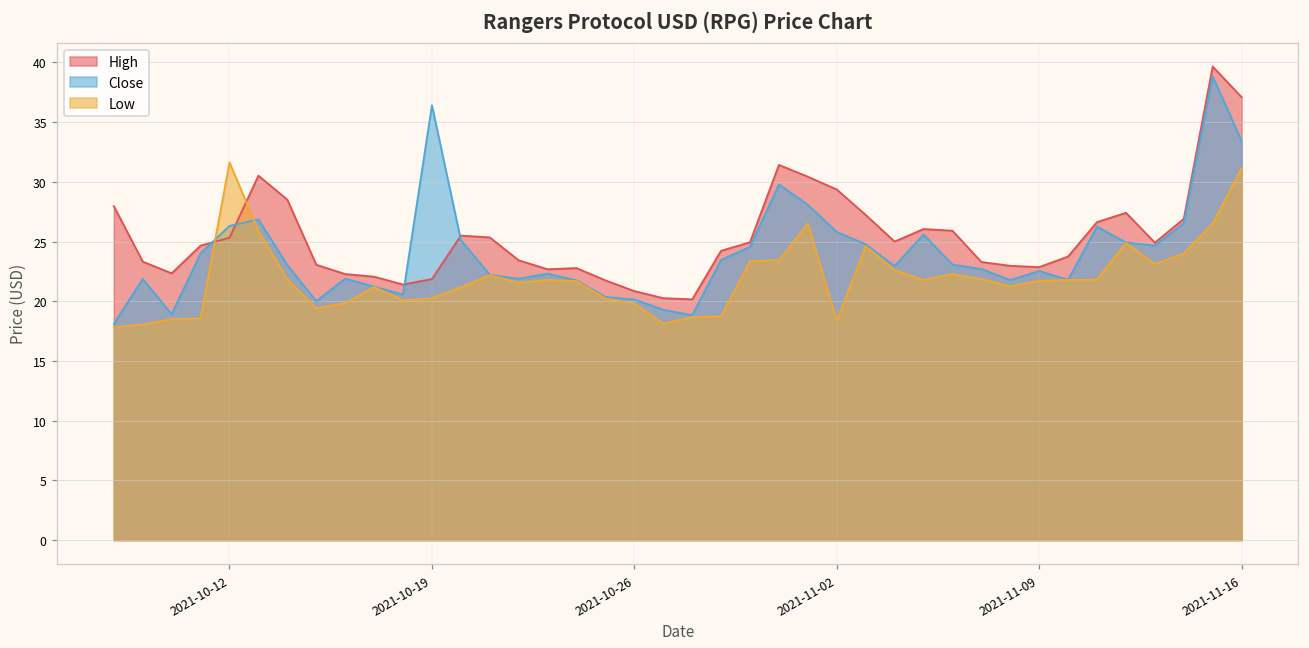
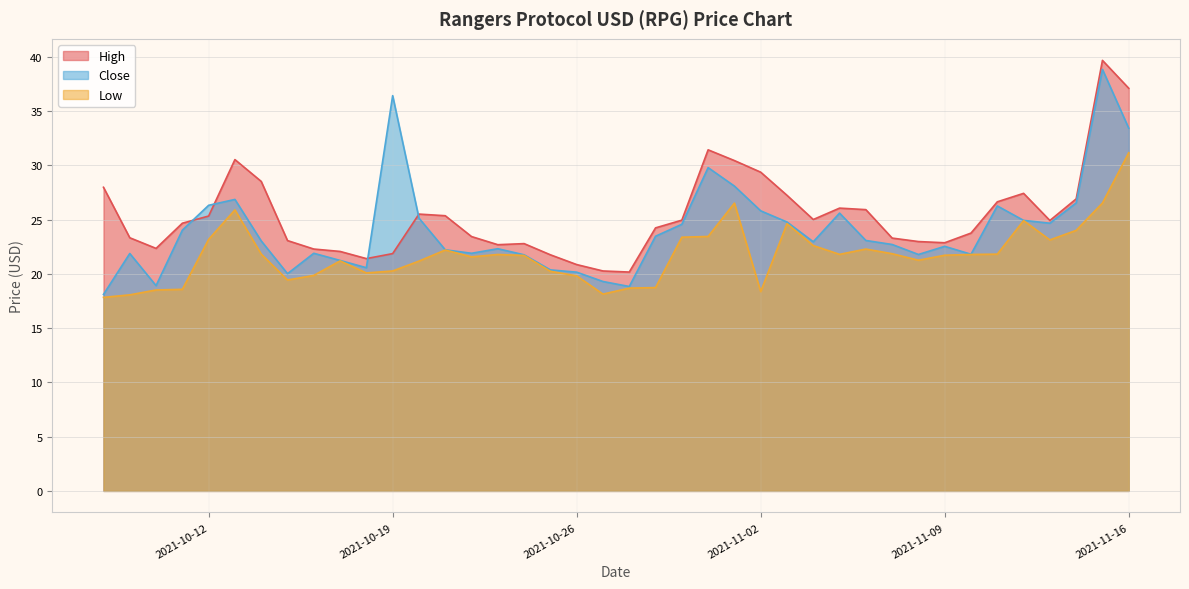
  {
    "High": {
      "2021-10-12": 25.3,
      "2021-10-19": 21.9,
      "2021-10-26": 20.9,
      "2021-11-02": 29.4,
      "2021-11-09": 22.9,
      "2021-11-16": 37.1
    },
    "Close": {
      "2021-10-12": 26.3,
      "2021-10-19": 36.4,
      "2021-10-26": 20.2,
      "2021-11-02": 25.8,
      "2021-11-09": 22.5,
      "2021-11-16": 33.4
    },
    "Low": {
-     "2021-10-12": 31.6,
+     "2021-10-12": 23.2,
      "2021-10-19": 20.3,
      "2021-10-26": 19.8,
      "2021-11-02": 18.4,
      "2021-11-09": 21.7,
      "2021-11-16": 31.2
    }
  }
